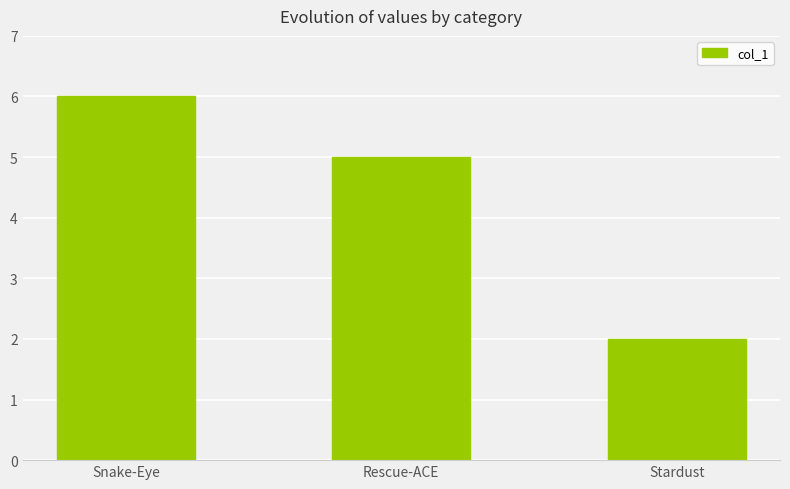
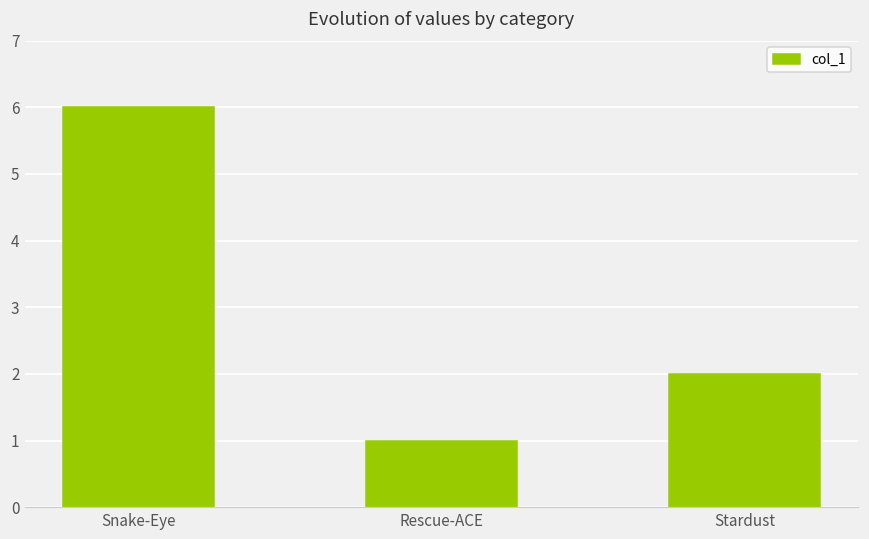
  {
    "Snake-Eye": 6,
-   "Rescue-ACE": 5,
+   "Rescue-ACE": 1,
    "Stardust": 2
  }
